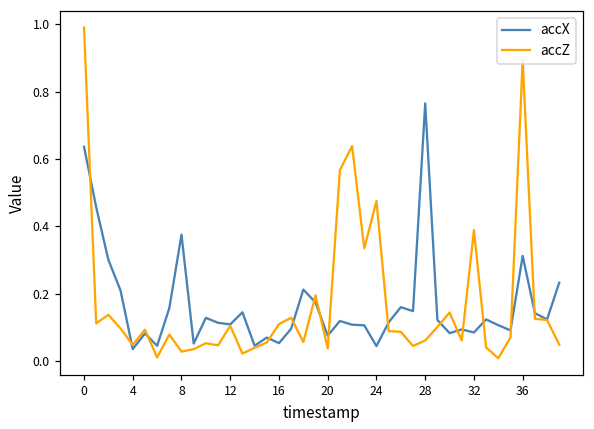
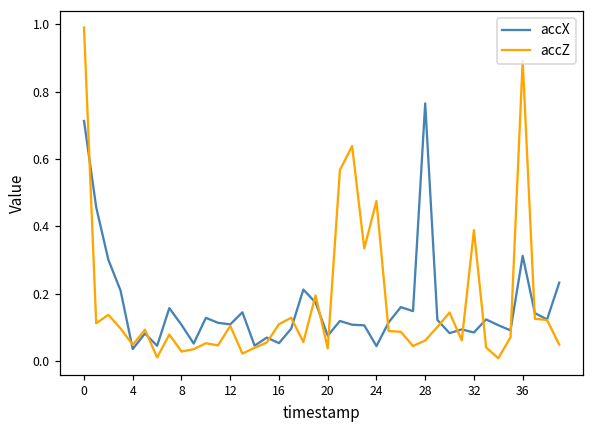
  {
    "accX": {
-     "0": 0.64,
+     "0": 0.71,
      "4": 0.04,
-     "8": 0.38,
+     "8": 0.11,
      "16": 0.05,
      "20": 0.08,
      "24": 0.05,
      "28": 0.77,
      "32": 0.09,
      "36": 0.31
    },
    "accZ": {
      "0": 0.99,
      "4": 0.05,
      "8": 0.03,
      "16": 0.11,
      "20": 0.04,
      "24": 0.48,
      "28": 0.06,
      "32": 0.39
    }
  }
